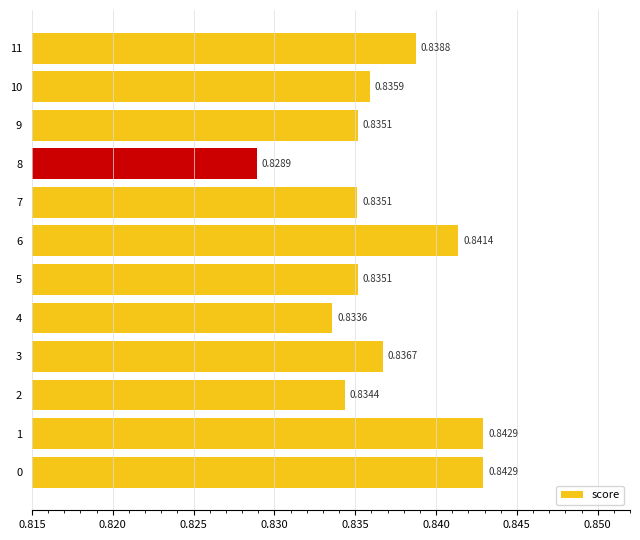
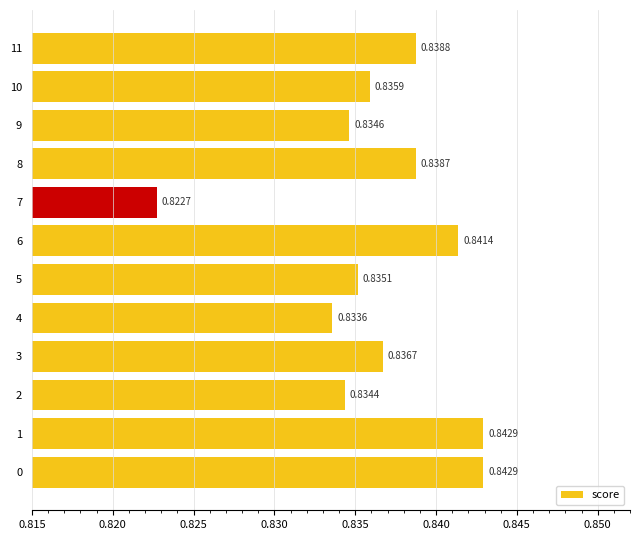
  {
    "11": 0.8388,
    "10": 0.8359,
-   "9": 0.8351,
-   "8": 0.8289,
-   "7": 0.8351,
+   "9": 0.8346,
+   "8": 0.8387,
+   "7": 0.8227,
    "6": 0.8414,
    "5": 0.8351,
    "4": 0.8336,
    "3": 0.8367,
    "2": 0.8344,
    "1": 0.8429,
    "0": 0.8429
  }
